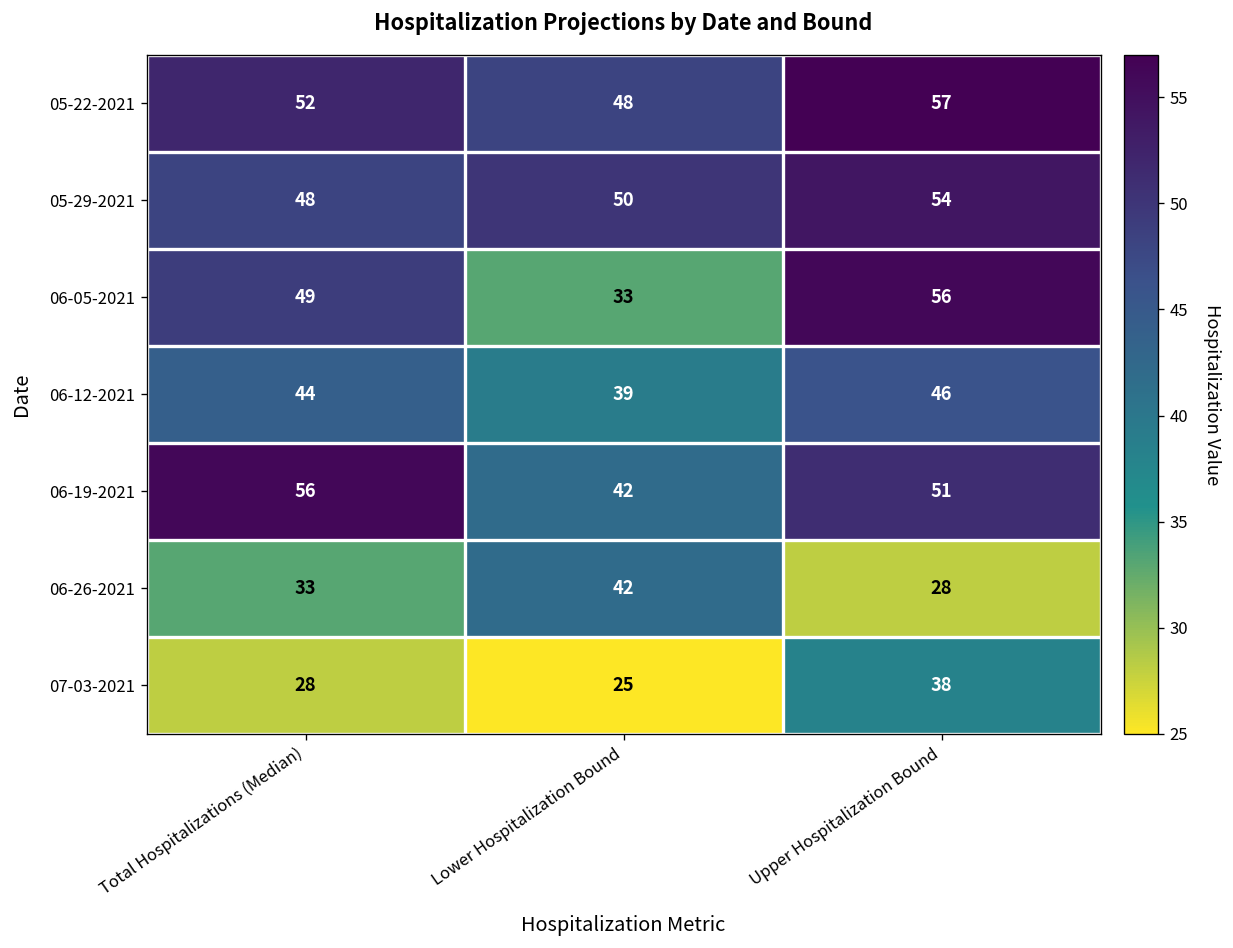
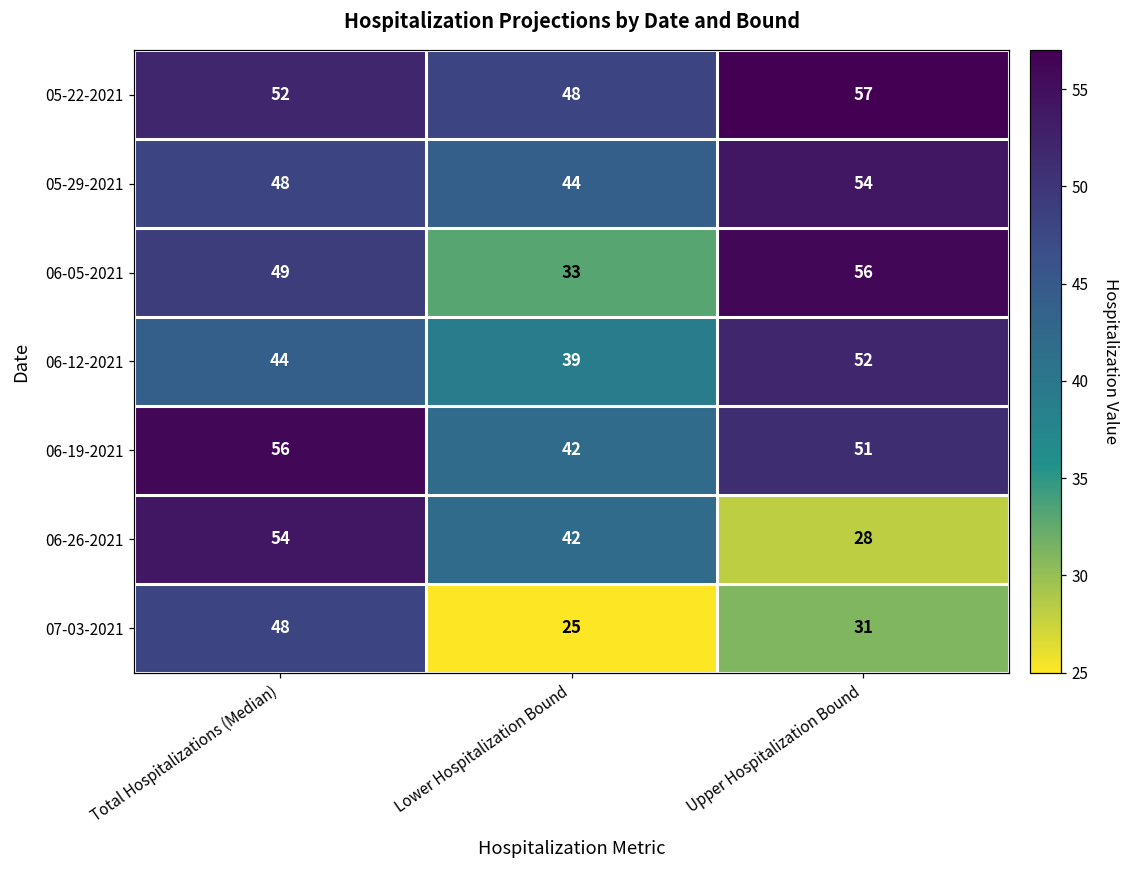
  {
    "05-22-2021": {
      "Total Hospitalizations (Median)": 52,
      "Lower Hospitalization Bound": 48,
      "Upper Hospitalization Bound": 57
    },
    "05-29-2021": {
      "Total Hospitalizations (Median)": 48,
-     "Lower Hospitalization Bound": 50,
+     "Lower Hospitalization Bound": 44,
      "Upper Hospitalization Bound": 54
    },
    "06-05-2021": {
      "Total Hospitalizations (Median)": 49,
      "Lower Hospitalization Bound": 33,
      "Upper Hospitalization Bound": 56
    },
    "06-12-2021": {
      "Total Hospitalizations (Median)": 44,
      "Lower Hospitalization Bound": 39,
-     "Upper Hospitalization Bound": 46
+     "Upper Hospitalization Bound": 52
    },
    "06-19-2021": {
      "Total Hospitalizations (Median)": 56,
      "Lower Hospitalization Bound": 42,
      "Upper Hospitalization Bound": 51
    },
    "06-26-2021": {
-     "Total Hospitalizations (Median)": 33,
+     "Total Hospitalizations (Median)": 54,
      "Lower Hospitalization Bound": 42,
      "Upper Hospitalization Bound": 28
    },
    "07-03-2021": {
-     "Total Hospitalizations (Median)": 28,
+     "Total Hospitalizations (Median)": 48,
      "Lower Hospitalization Bound": 25,
-     "Upper Hospitalization Bound": 38
+     "Upper Hospitalization Bound": 31
    }
  }
